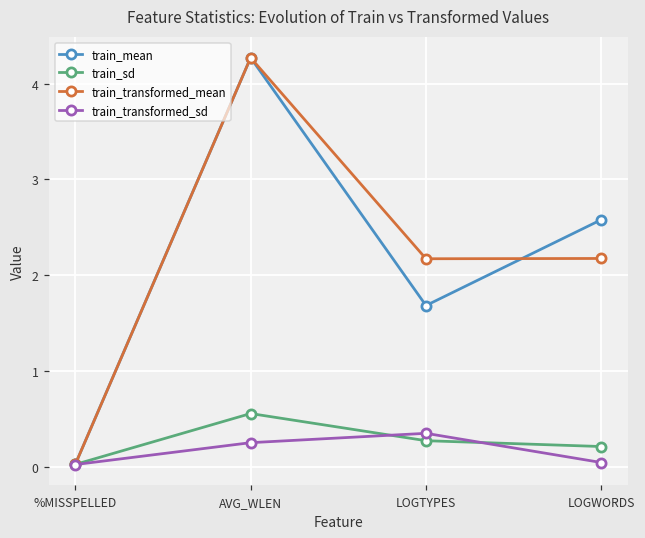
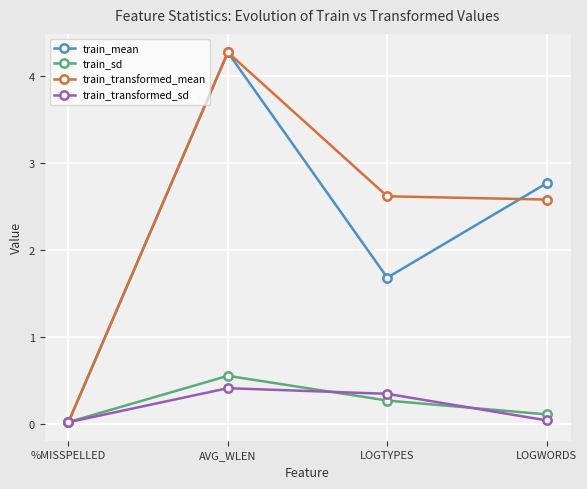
  {
    "train_mean": {
      "LOGTYPES": 1.7,
-     "LOGWORDS": 2.6
+     "LOGWORDS": 2.8
    },
    "train_sd": {
      "AVG_WLEN": 0.6,
      "LOGTYPES": 0.3,
-     "LOGWORDS": 0.2
+     "LOGWORDS": 0.1
    },
    "train_transformed_mean": {
-     "LOGTYPES": 2.2,
-     "LOGWORDS": 2.2
+     "LOGTYPES": 2.6,
+     "LOGWORDS": 2.6
    },
    "train_transformed_sd": {
-     "AVG_WLEN": 0.3,
+     "AVG_WLEN": 0.4,
      "LOGTYPES": 0.4,
      "LOGWORDS": 0.0
    }
  }
